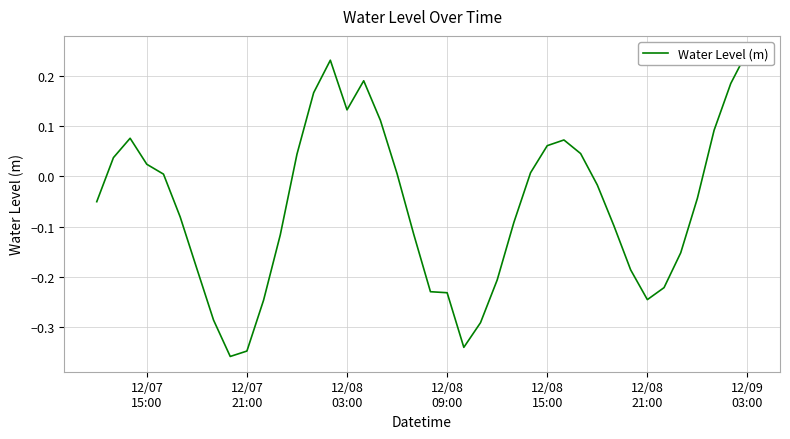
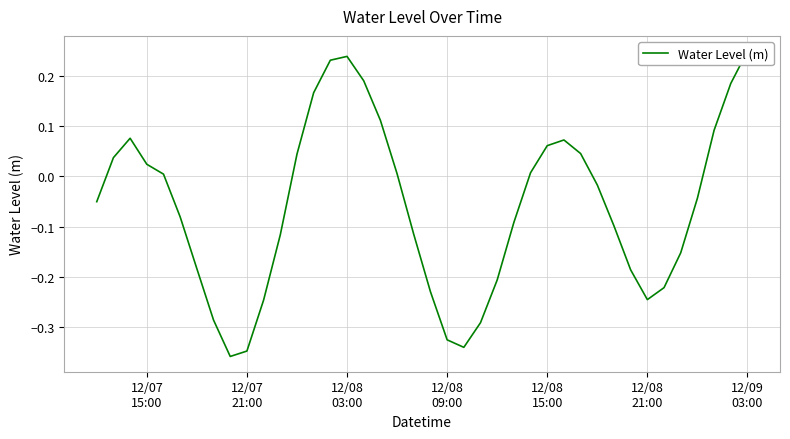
  {
    "12/07 15:00": 0.02,
    "12/07 21:00": -0.35,
-   "12/08 03:00": 0.13,
-   "12/08 09:00": -0.23,
+   "12/08 03:00": 0.24,
+   "12/08 09:00": -0.33,
    "12/08 15:00": 0.06,
    "12/08 21:00": -0.25
  }
